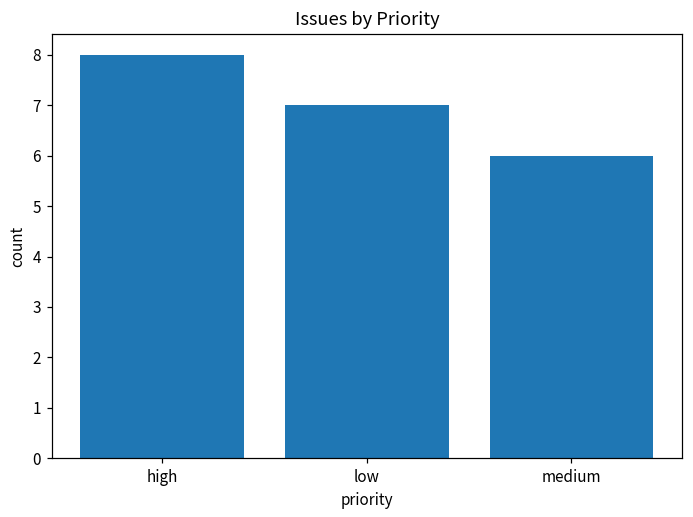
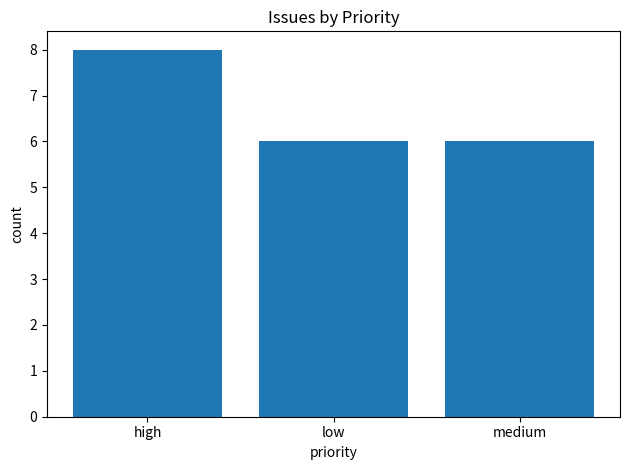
  {
    "high": 8,
-   "low": 7,
+   "low": 6,
    "medium": 6
  }
